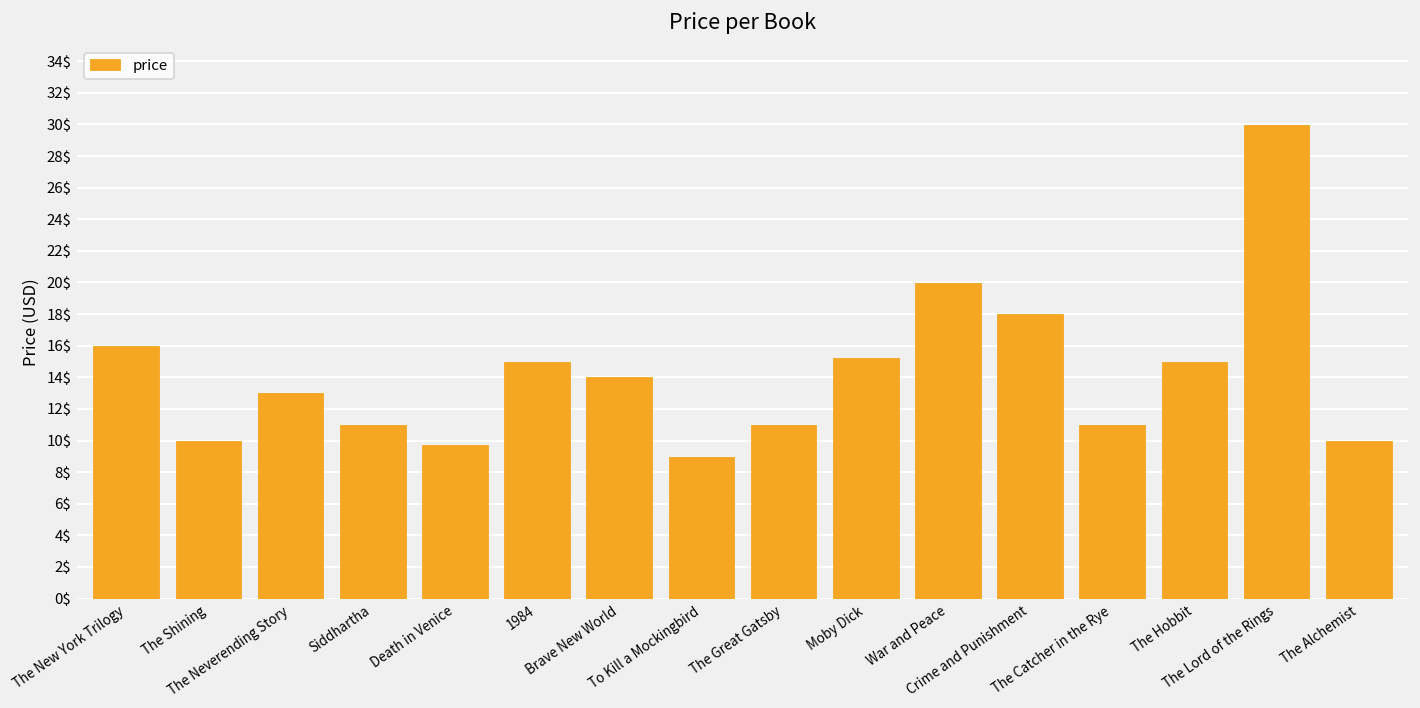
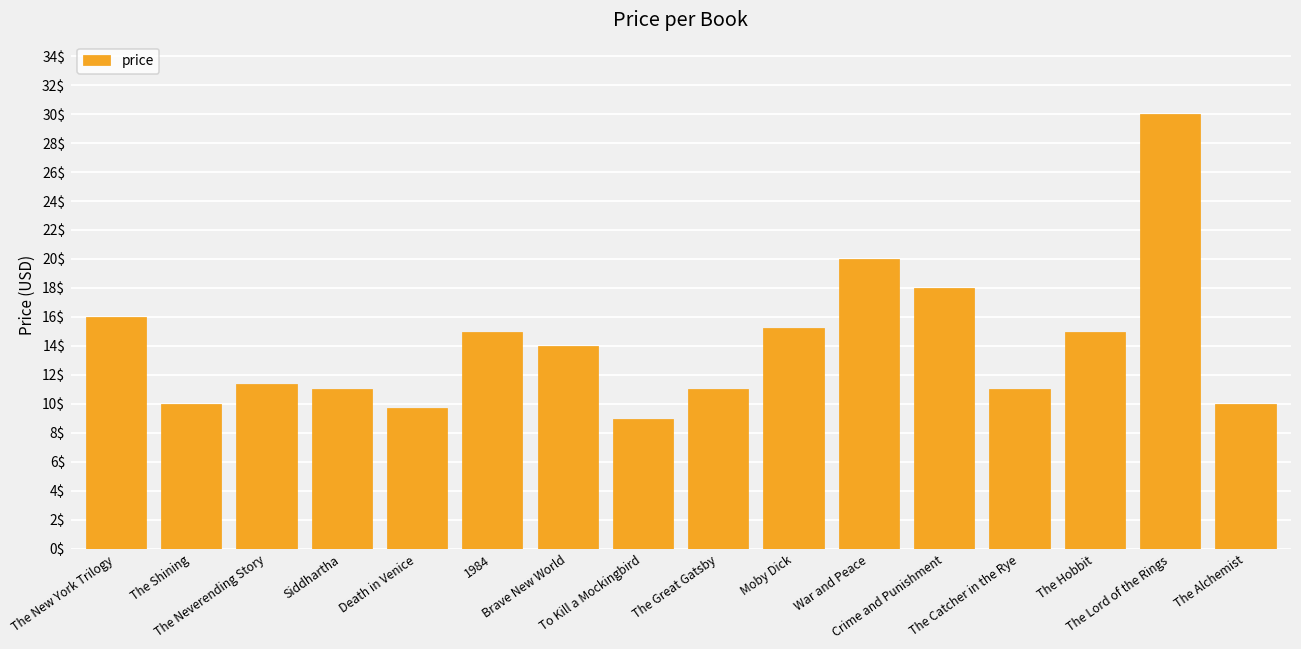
  {
    "The New York Trilogy": "16.0$",
    "The Shining": "10.0$",
-   "The Neverending Story": "13.0$",
+   "The Neverending Story": "11.4$",
    "Siddhartha": "11.0$",
    "Death in Venice": "9.7$",
    "1984": "15.0$",
    "Brave New World": "14.0$",
    "To Kill a Mockingbird": "9.0$",
    "The Great Gatsby": "11.0$",
    "Moby Dick": "15.2$",
    "War and Peace": "20.0$",
    "Crime and Punishment": "18.0$",
    "The Catcher in the Rye": "11.0$",
    "The Hobbit": "15.0$",
    "The Lord of the Rings": "30.0$",
    "The Alchemist": "10.0$"
  }
